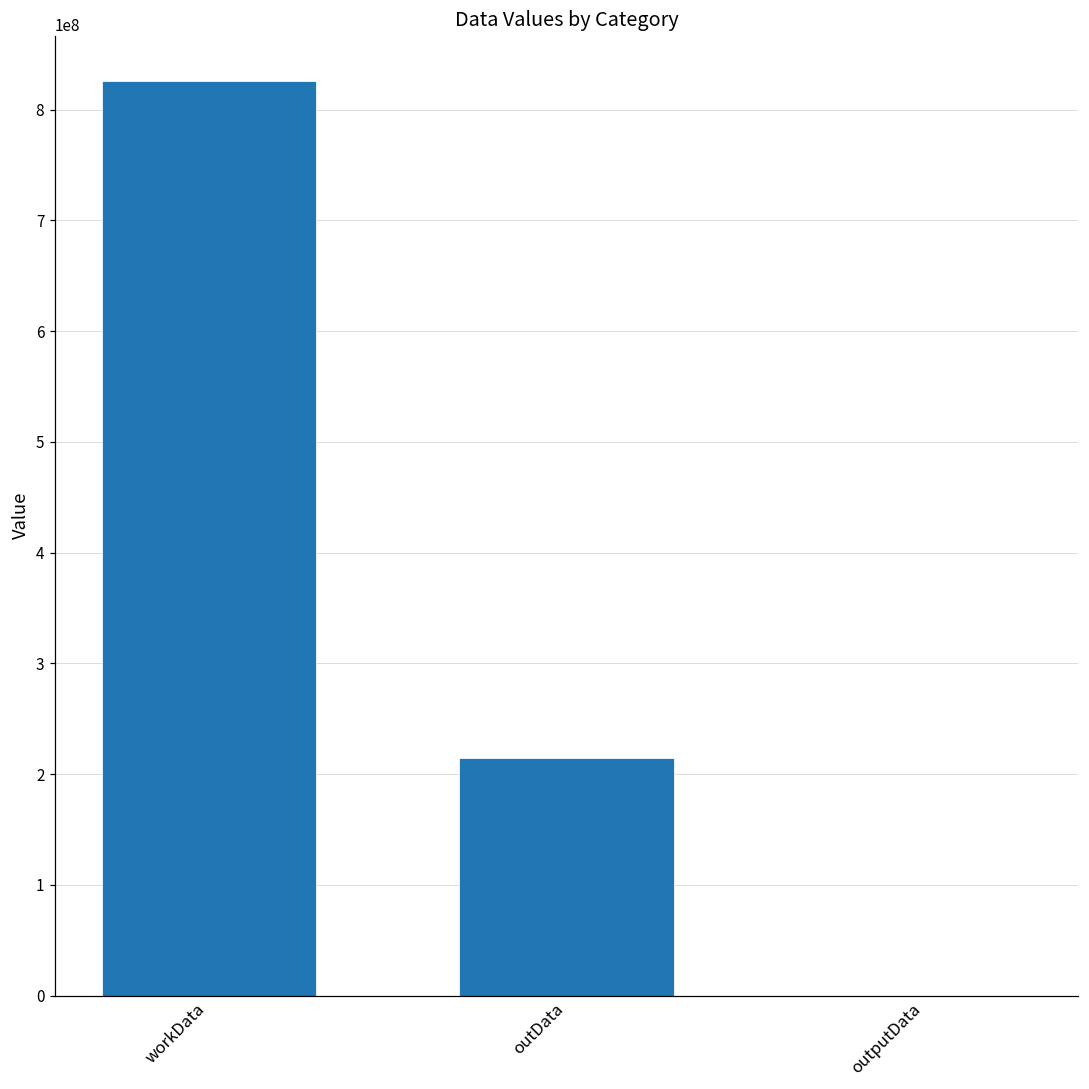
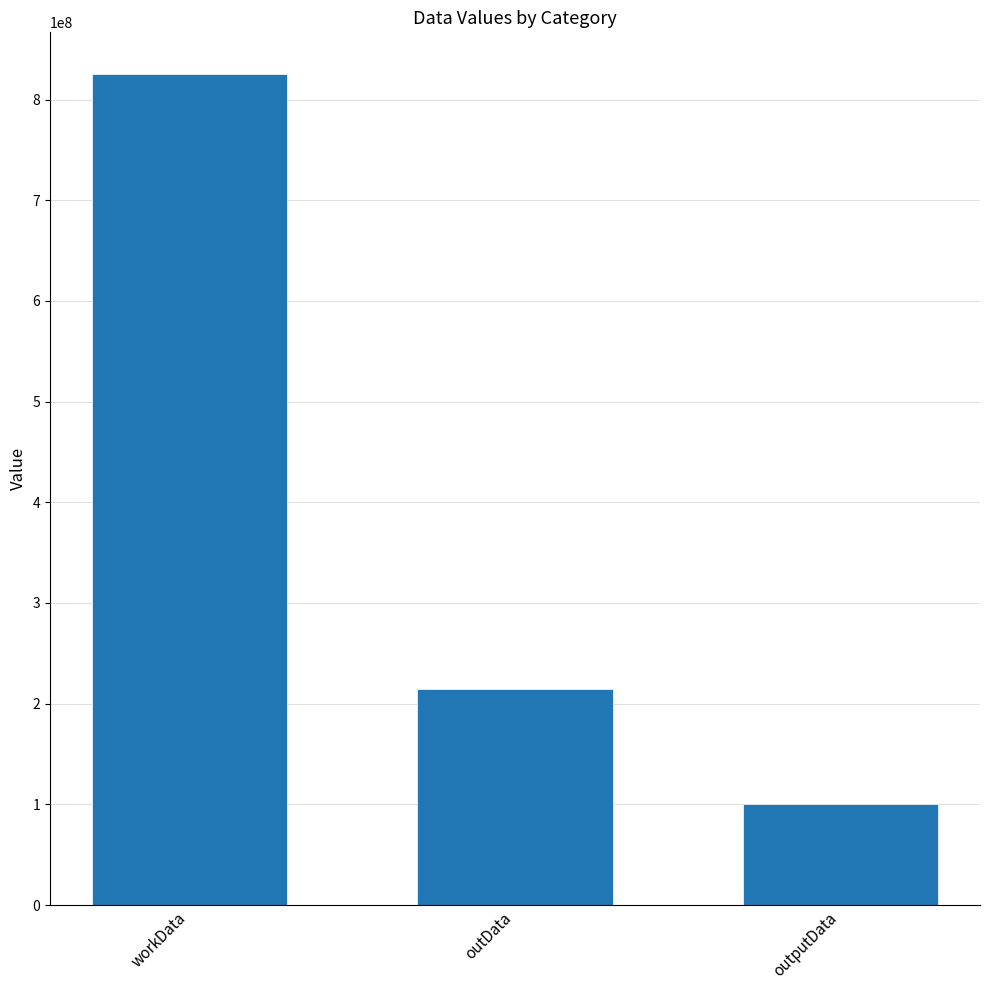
  {
    "workData": 826000000,
    "outData": 215000000,
-   "outputData": 0
+   "outputData": 100000000
  }
